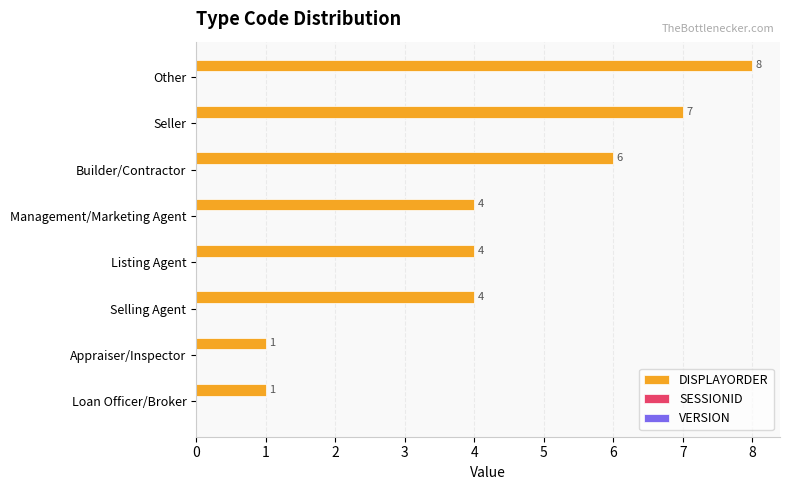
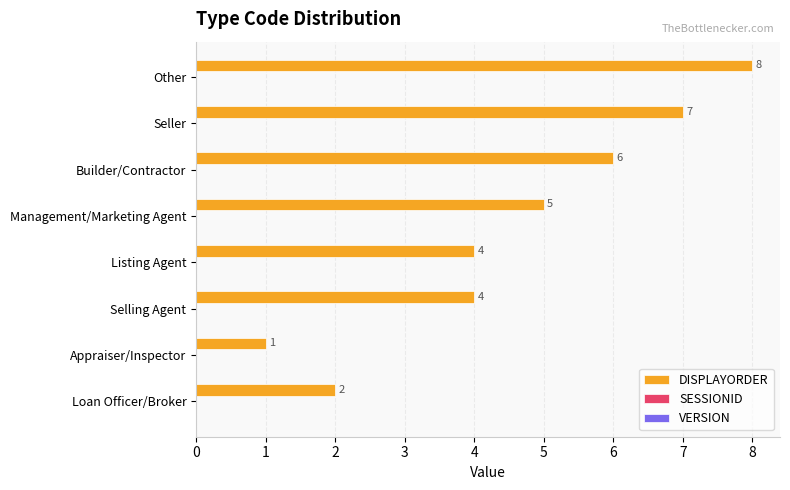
  {
    "DISPLAYORDER": {
      "Other": 8,
      "Seller": 7,
      "Builder/Contractor": 6,
-     "Management/Marketing Agent": 4,
+     "Management/Marketing Agent": 5,
      "Listing Agent": 4,
      "Selling Agent": 4,
      "Appraiser/Inspector": 1,
-     "Loan Officer/Broker": 1
+     "Loan Officer/Broker": 2
    },
    "SESSIONID": {
      "Other": 0.0,
      "Seller": 0.0,
      "Builder/Contractor": 0.0,
      "Management/Marketing Agent": 0.0,
      "Listing Agent": 0.0,
      "Selling Agent": 0.0,
      "Appraiser/Inspector": 0.0,
      "Loan Officer/Broker": 0.0
    },
    "VERSION": {
      "Other": 0.0,
      "Seller": 0.0,
      "Builder/Contractor": 0.0,
      "Management/Marketing Agent": 0.0,
      "Listing Agent": 0.0,
      "Selling Agent": 0.0,
      "Appraiser/Inspector": 0.0,
      "Loan Officer/Broker": 0.0
    }
  }
